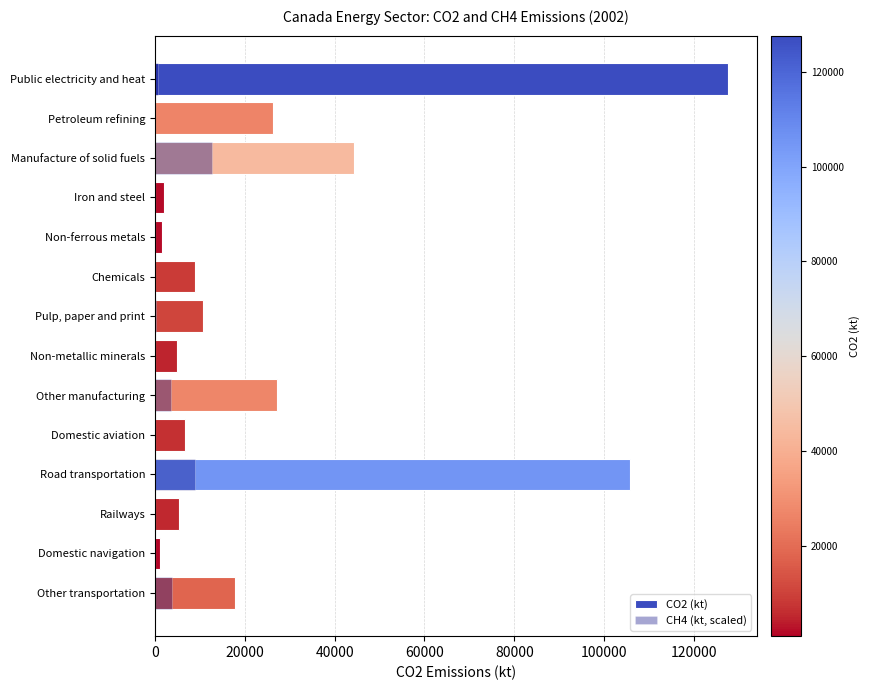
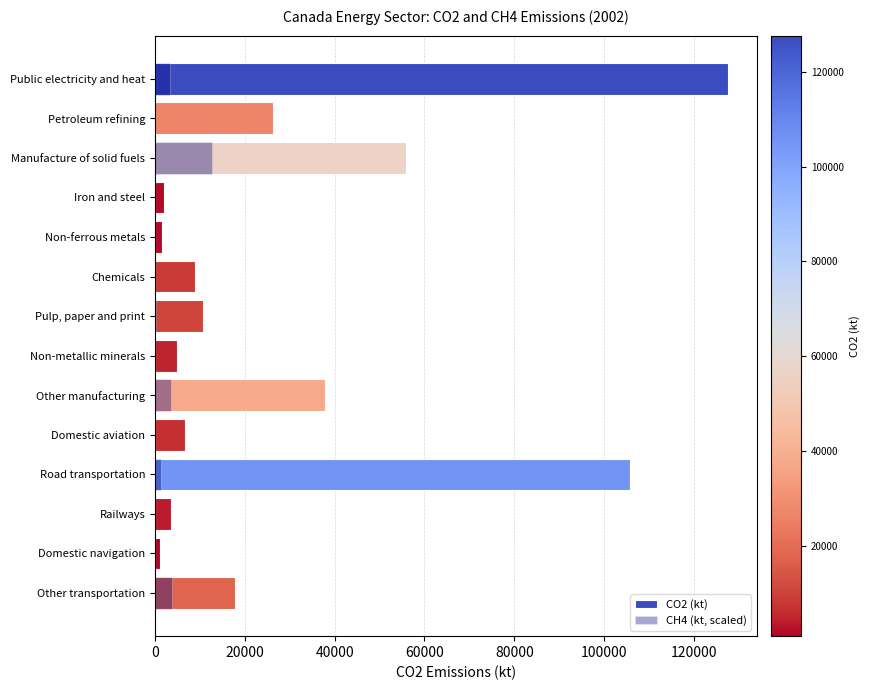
  {
    "CO2 (kt)": {
      "Public electricity and heat": 128000,
      "Petroleum refining": 26000,
-     "Manufacture of solid fuels": 44000,
+     "Manufacture of solid fuels": 56000,
      "Iron and steel": 2000,
      "Non-ferrous metals": 2000,
      "Chemicals": 9000,
      "Pulp, paper and print": 11000,
      "Non-metallic minerals": 5000,
-     "Other manufacturing": 27000,
+     "Other manufacturing": 38000,
      "Domestic aviation": 7000,
      "Road transportation": 106000,
-     "Railways": 5000,
+     "Railways": 4000,
      "Domestic navigation": 1000,
      "Other transportation": 18000
    },
    "CH4 (kt, scaled)": {
-     "Public electricity and heat": 1000,
-     "Road transportation": 9000
+     "Public electricity and heat": 3000,
+     "Road transportation": 1000
    }
  }
